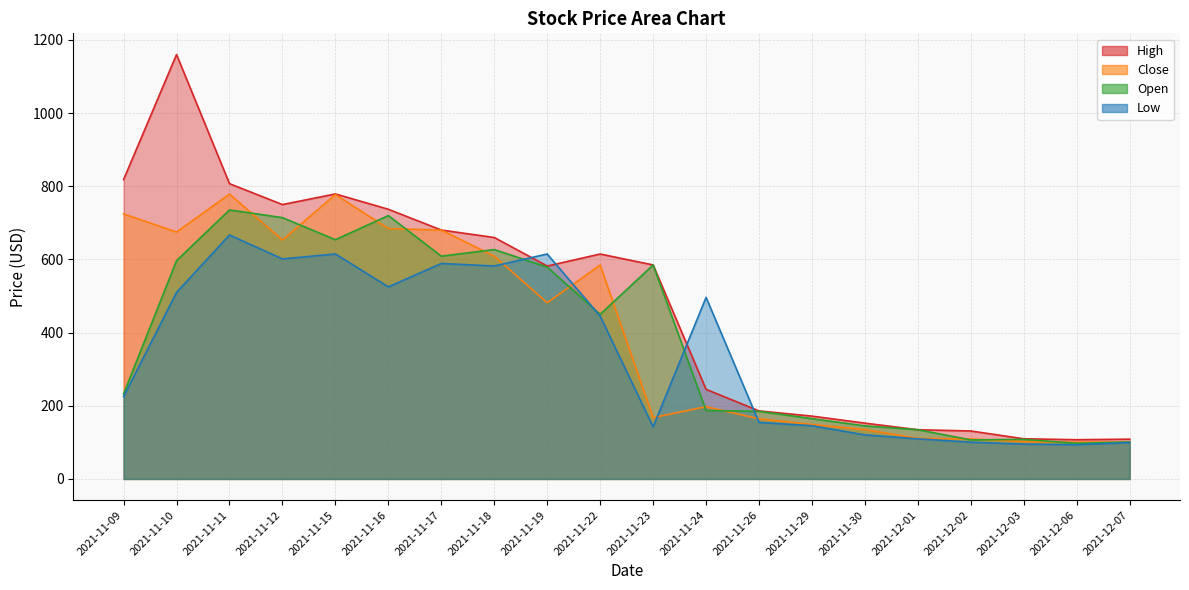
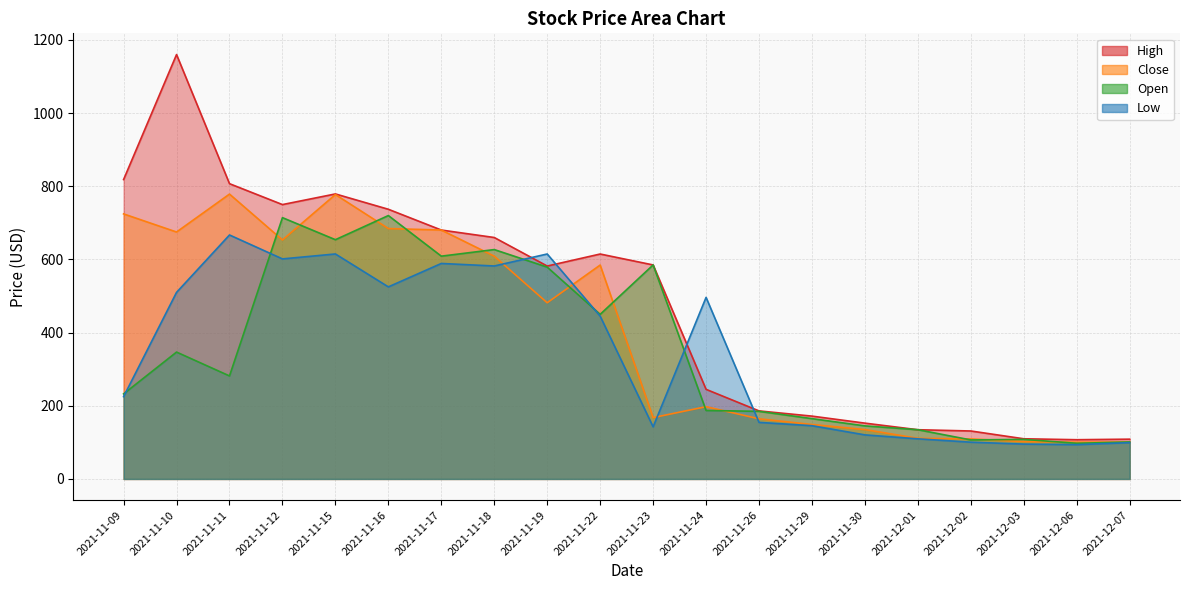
  {
    "Open": {
      "2021-11-09": 230,
-     "2021-11-10": 600,
-     "2021-11-11": 740,
+     "2021-11-10": 350,
+     "2021-11-11": 280,
      "2021-11-12": 710,
      "2021-11-15": 650,
      "2021-11-16": 720,
      "2021-11-17": 610,
      "2021-11-18": 630,
      "2021-11-24": 190,
      "2021-11-30": 150
    },
    "Low": {
      "2021-11-09": 230,
      "2021-11-10": 510,
      "2021-11-11": 670,
      "2021-11-12": 600,
      "2021-11-15": 620,
      "2021-11-16": 530,
      "2021-11-17": 590,
      "2021-11-18": 580,
      "2021-11-19": 610,
      "2021-11-23": 140,
      "2021-11-24": 500,
      "2021-11-26": 150,
      "2021-11-30": 120
    }
  }
